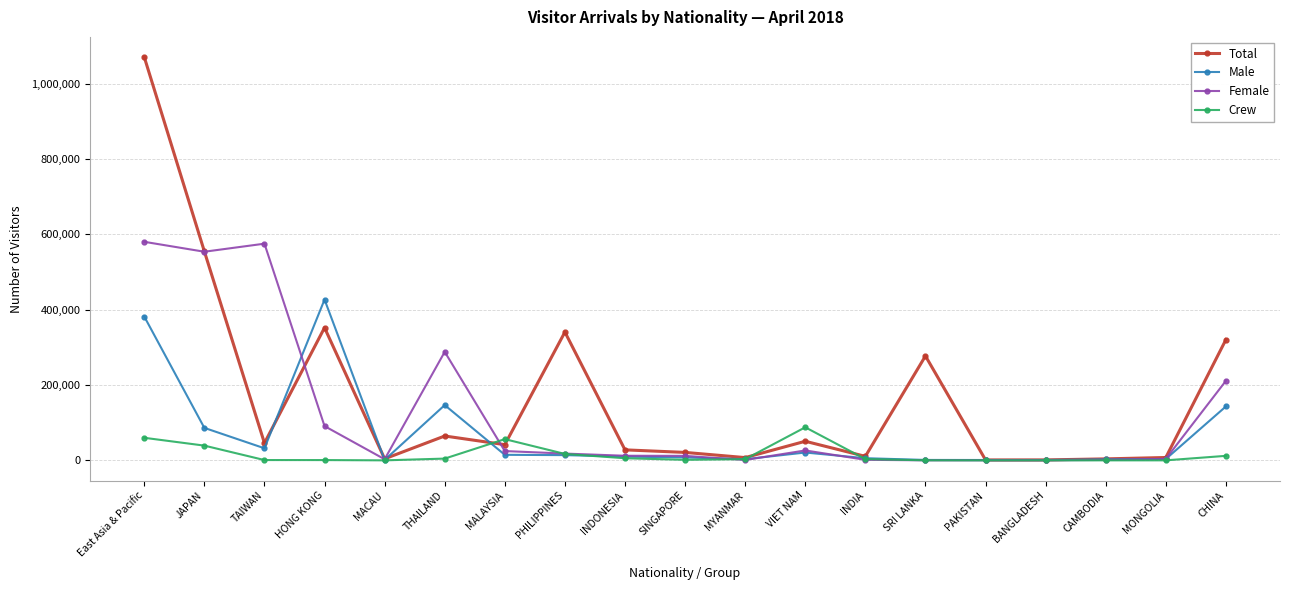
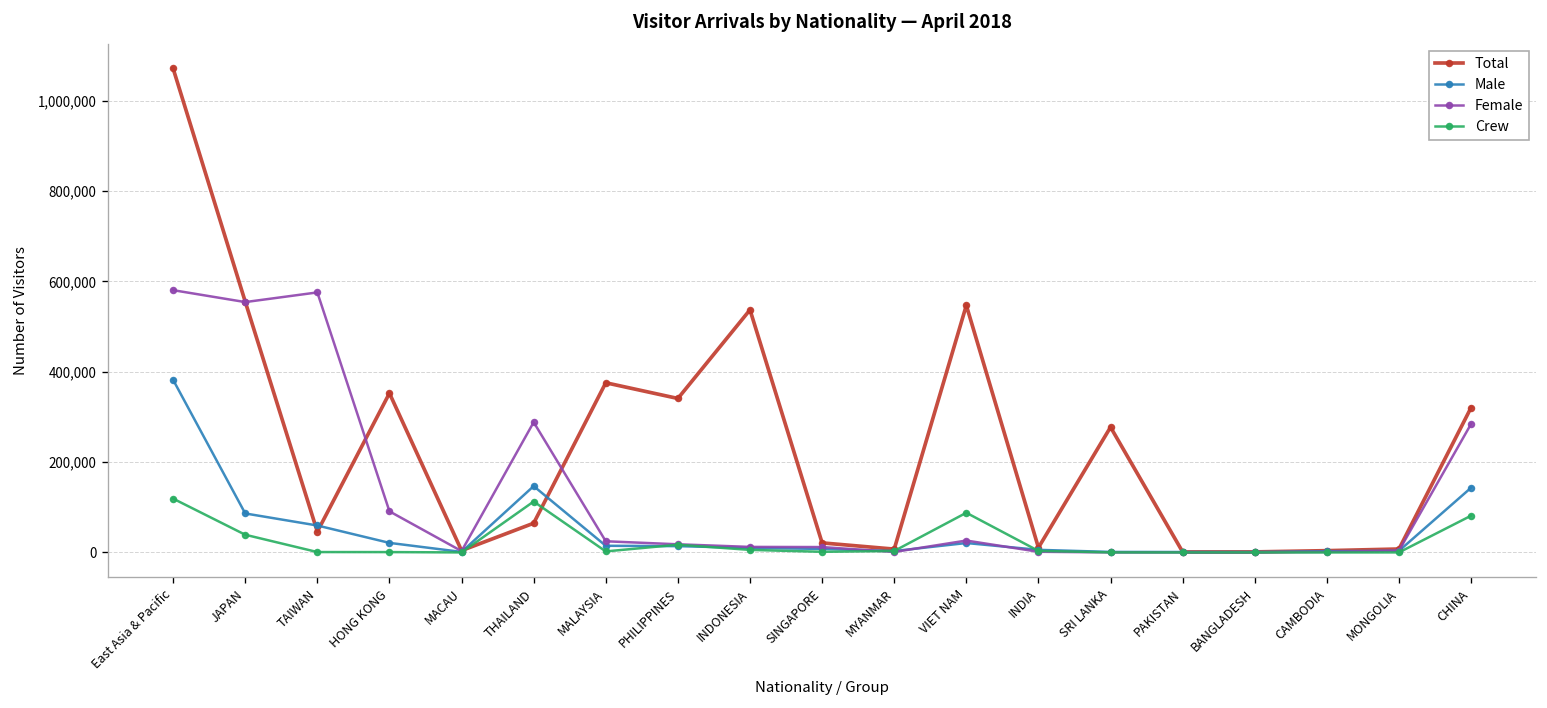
  {
    "Total": {
      "East Asia & Pacific": "1,070,000",
      "TAIWAN": "50,000",
      "HONG KONG": "350,000",
      "THAILAND": "60,000",
-     "MALAYSIA": "40,000",
+     "MALAYSIA": "380,000",
      "PHILIPPINES": "340,000",
-     "INDONESIA": "30,000",
+     "INDONESIA": "540,000",
      "SINGAPORE": "20,000",
-     "VIET NAM": "50,000",
+     "VIET NAM": "550,000",
      "SRI LANKA": "280,000",
      "CHINA": "320,000"
    },
    "Male": {
      "East Asia & Pacific": "380,000",
      "JAPAN": "90,000",
-     "TAIWAN": "30,000",
-     "HONG KONG": "430,000",
+     "TAIWAN": "60,000",
+     "HONG KONG": "20,000",
      "THAILAND": "150,000",
      "MALAYSIA": "10,000",
      "CHINA": "140,000"
    },
    "Female": {
      "East Asia & Pacific": "580,000",
      "TAIWAN": "580,000",
      "HONG KONG": "90,000",
      "THAILAND": "290,000",
      "MALAYSIA": "20,000",
-     "CHINA": "210,000"
+     "CHINA": "280,000"
    },
    "Crew": {
-     "East Asia & Pacific": "60,000",
+     "East Asia & Pacific": "120,000",
      "JAPAN": "40,000",
      "TAIWAN": "0",
      "HONG KONG": "0",
-     "THAILAND": "0",
-     "MALAYSIA": "60,000",
+     "THAILAND": "110,000",
+     "MALAYSIA": "0",
      "VIET NAM": "90,000",
-     "CHINA": "10,000"
+     "CHINA": "80,000"
    }
  }
